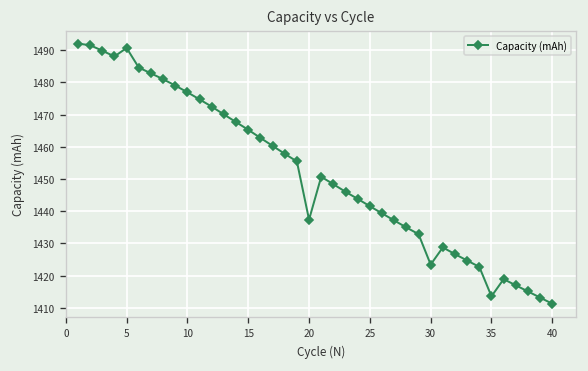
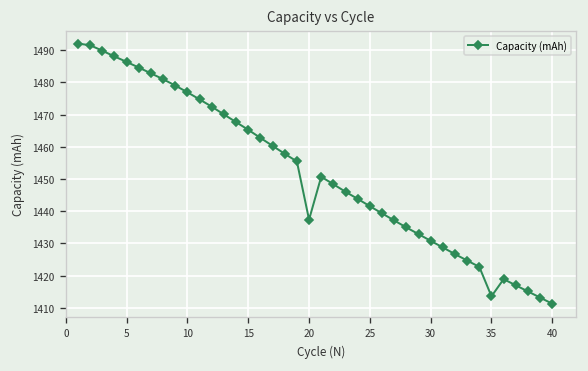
  {
-   "5": 1491,
+   "5": 1486,
    "10": 1477,
    "15": 1465,
    "20": 1437,
    "25": 1442,
-   "30": 1423,
+   "30": 1431,
    "35": 1414,
    "40": 1411
  }
